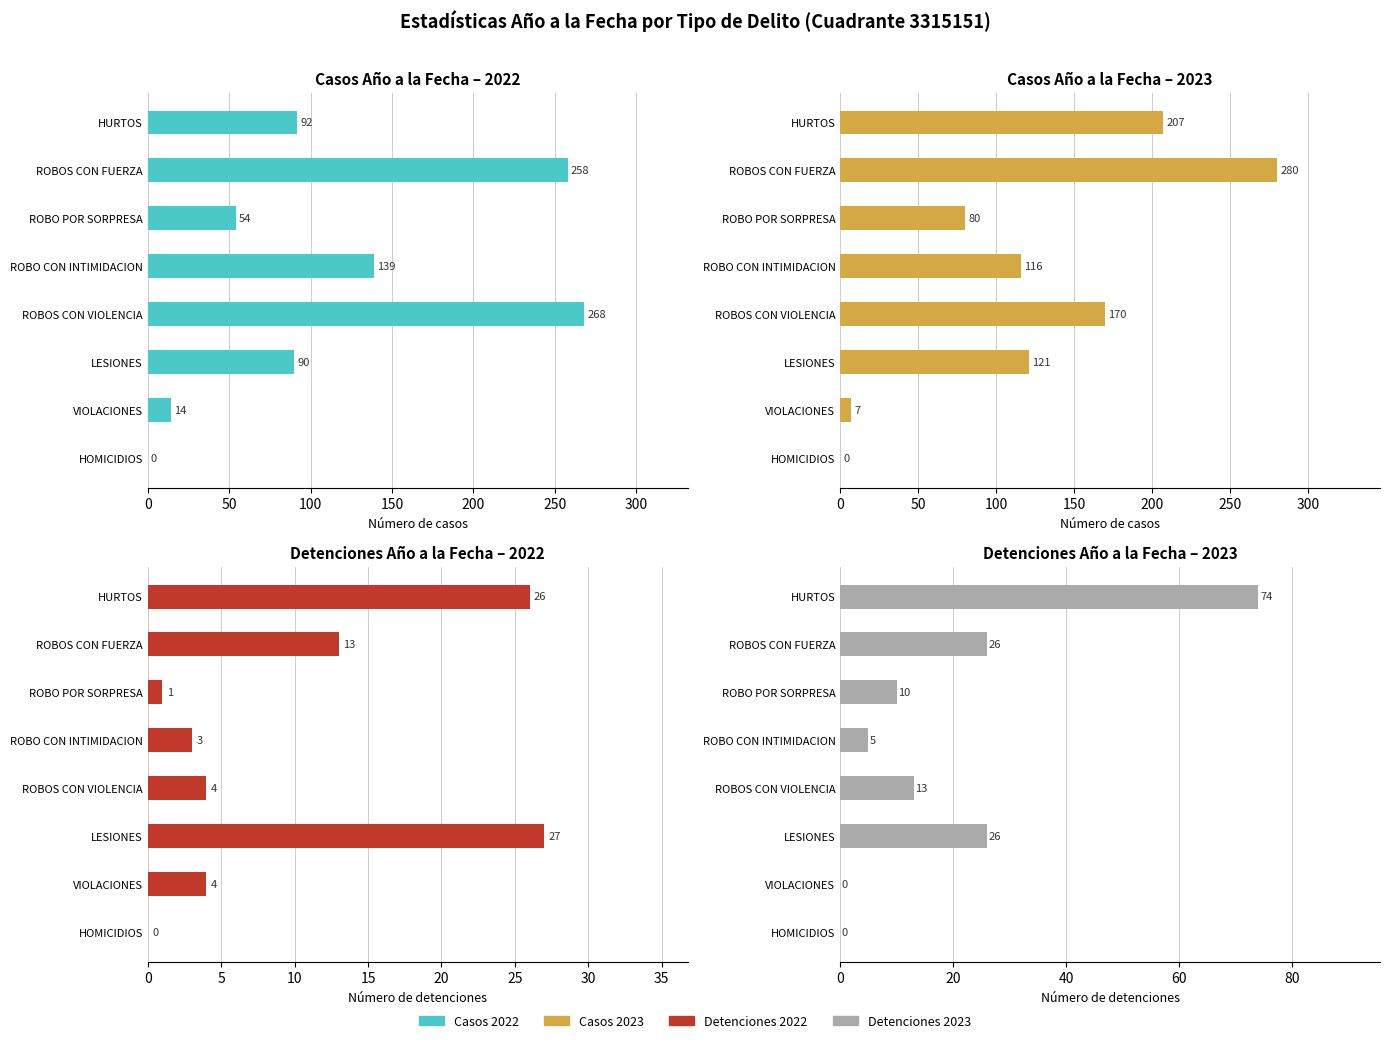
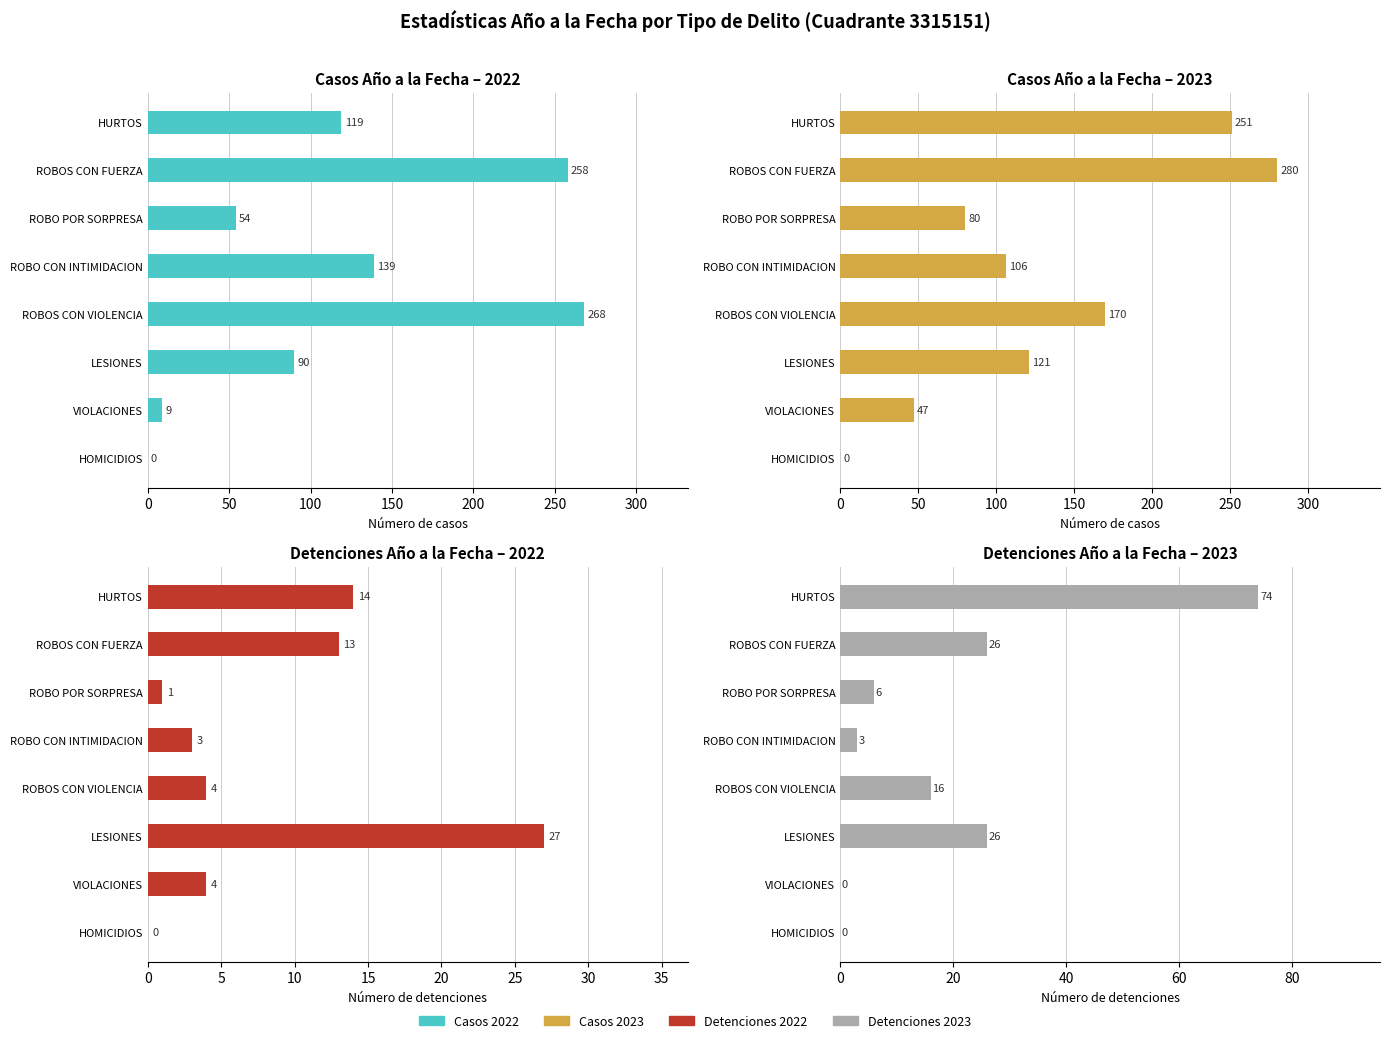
  {
    "Casos Año a la Fecha – 2022": {
-     "HURTOS": 92,
+     "HURTOS": 119,
      "ROBOS CON FUERZA": 258,
      "ROBO POR SORPRESA": 54,
      "ROBO CON INTIMIDACION": 139,
      "ROBOS CON VIOLENCIA": 268,
      "LESIONES": 90,
-     "VIOLACIONES": 14,
+     "VIOLACIONES": 9,
      "HOMICIDIOS": 0
    },
    "Casos Año a la Fecha – 2023": {
-     "HURTOS": 207,
+     "HURTOS": 251,
      "ROBOS CON FUERZA": 280,
      "ROBO POR SORPRESA": 80,
-     "ROBO CON INTIMIDACION": 116,
+     "ROBO CON INTIMIDACION": 106,
      "ROBOS CON VIOLENCIA": 170,
      "LESIONES": 121,
-     "VIOLACIONES": 7,
+     "VIOLACIONES": 47,
      "HOMICIDIOS": 0
    },
    "Detenciones Año a la Fecha – 2022": {
-     "HURTOS": 26,
+     "HURTOS": 14,
      "ROBOS CON FUERZA": 13,
      "ROBO POR SORPRESA": 1,
      "ROBO CON INTIMIDACION": 3,
      "ROBOS CON VIOLENCIA": 4,
      "LESIONES": 27,
      "VIOLACIONES": 4,
      "HOMICIDIOS": 0
    },
    "Detenciones Año a la Fecha – 2023": {
      "HURTOS": 74,
      "ROBOS CON FUERZA": 26,
-     "ROBO POR SORPRESA": 10,
-     "ROBO CON INTIMIDACION": 5,
-     "ROBOS CON VIOLENCIA": 13,
+     "ROBO POR SORPRESA": 6,
+     "ROBO CON INTIMIDACION": 3,
+     "ROBOS CON VIOLENCIA": 16,
      "LESIONES": 26,
      "VIOLACIONES": 0,
      "HOMICIDIOS": 0
    }
  }
